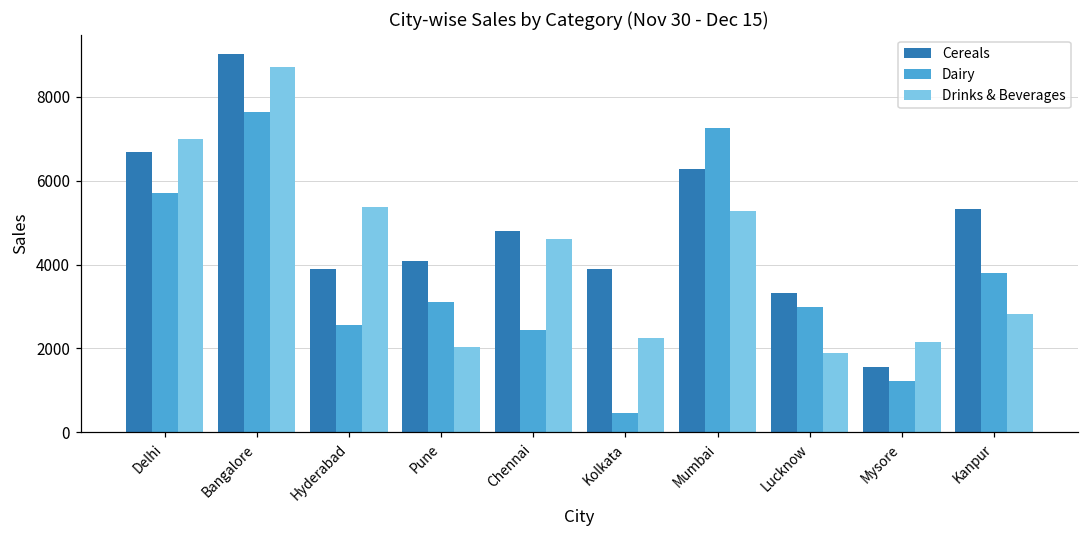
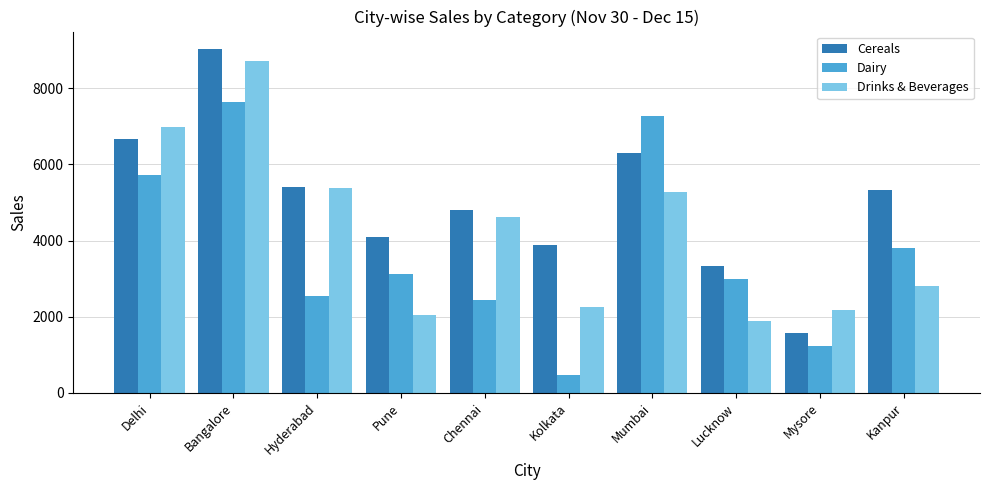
  {
    "Cereals": {
      "Delhi": 6700,
      "Bangalore": 9000,
-     "Hyderabad": 3900,
+     "Hyderabad": 5400,
      "Pune": 4100,
      "Chennai": 4800,
      "Kolkata": 3900,
      "Mumbai": 6300,
      "Lucknow": 3300,
      "Mysore": 1600,
      "Kanpur": 5300
    },
    "Dairy": {
      "Delhi": 5700,
      "Bangalore": 7600,
      "Hyderabad": 2600,
      "Pune": 3100,
      "Chennai": 2400,
      "Kolkata": 500,
      "Mumbai": 7300,
      "Lucknow": 3000,
      "Mysore": 1200,
      "Kanpur": 3800
    },
    "Drinks & Beverages": {
      "Delhi": 7000,
      "Bangalore": 8700,
      "Hyderabad": 5400,
      "Pune": 2000,
      "Chennai": 4600,
      "Kolkata": 2300,
      "Mumbai": 5300,
      "Lucknow": 1900,
      "Mysore": 2200,
      "Kanpur": 2800
    }
  }
